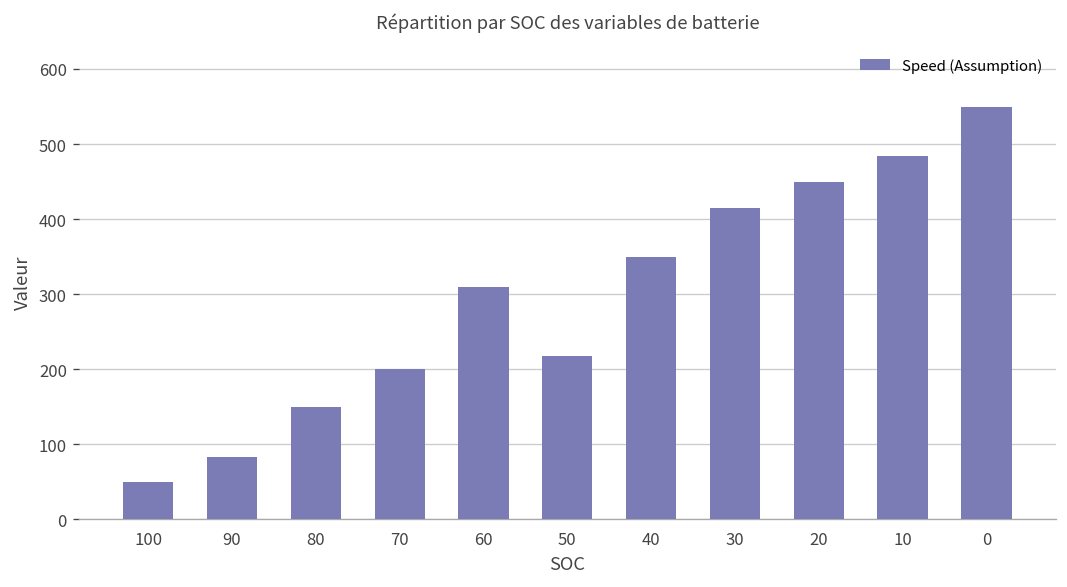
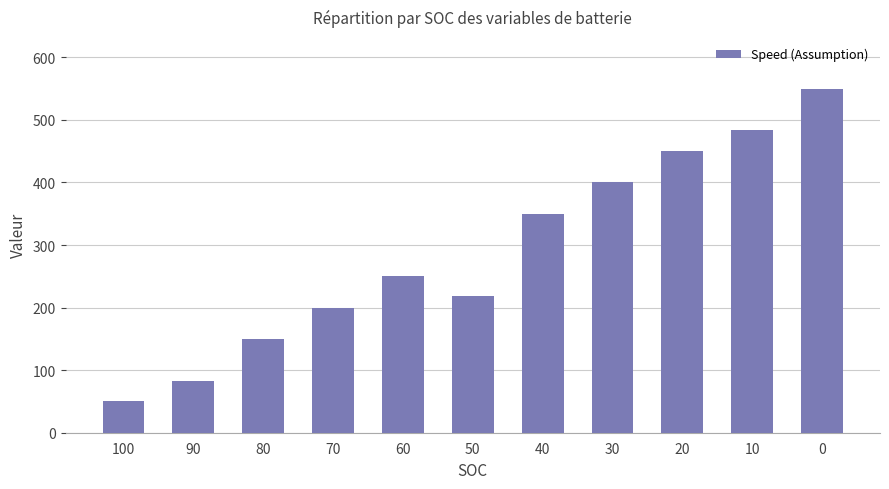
  {
    "100": 50,
    "90": 80,
    "80": 150,
    "70": 200,
-   "60": 310,
+   "60": 250,
    "50": 220,
    "40": 350,
-   "30": 420,
+   "30": 400,
    "20": 450,
    "10": 480,
    "0": 550
  }
